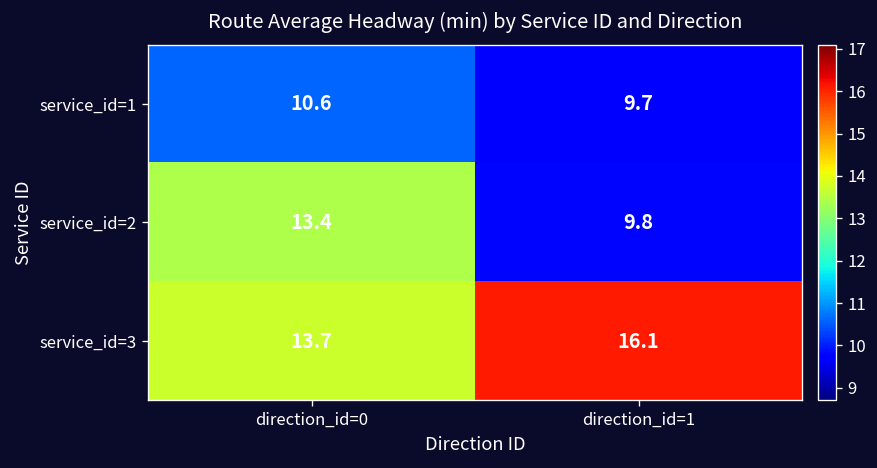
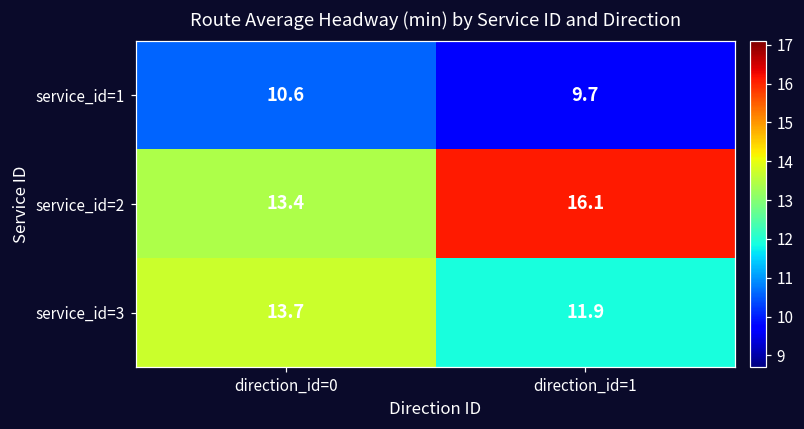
  {
    "service_id=1": {
      "direction_id=0": 10.6,
      "direction_id=1": 9.7
    },
    "service_id=2": {
      "direction_id=0": 13.4,
-     "direction_id=1": 9.8
+     "direction_id=1": 16.1
    },
    "service_id=3": {
      "direction_id=0": 13.7,
-     "direction_id=1": 16.1
+     "direction_id=1": 11.9
    }
  }
